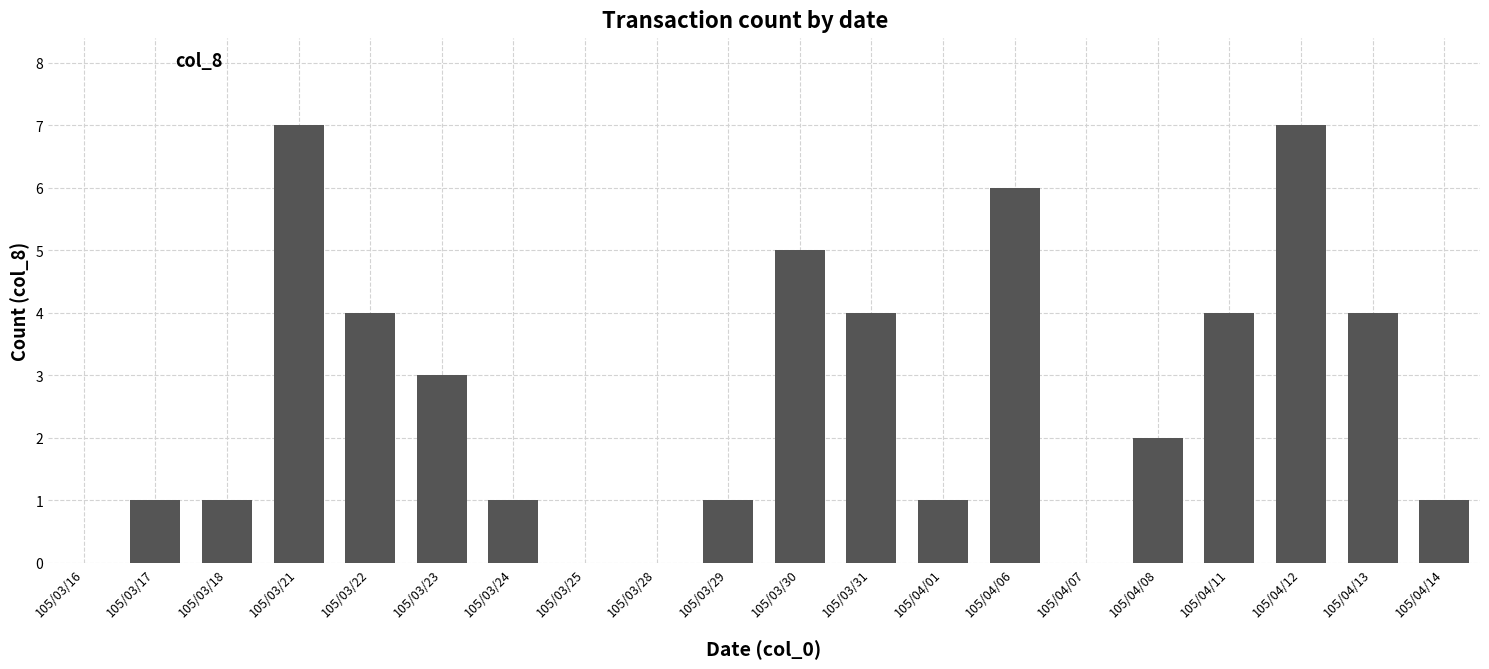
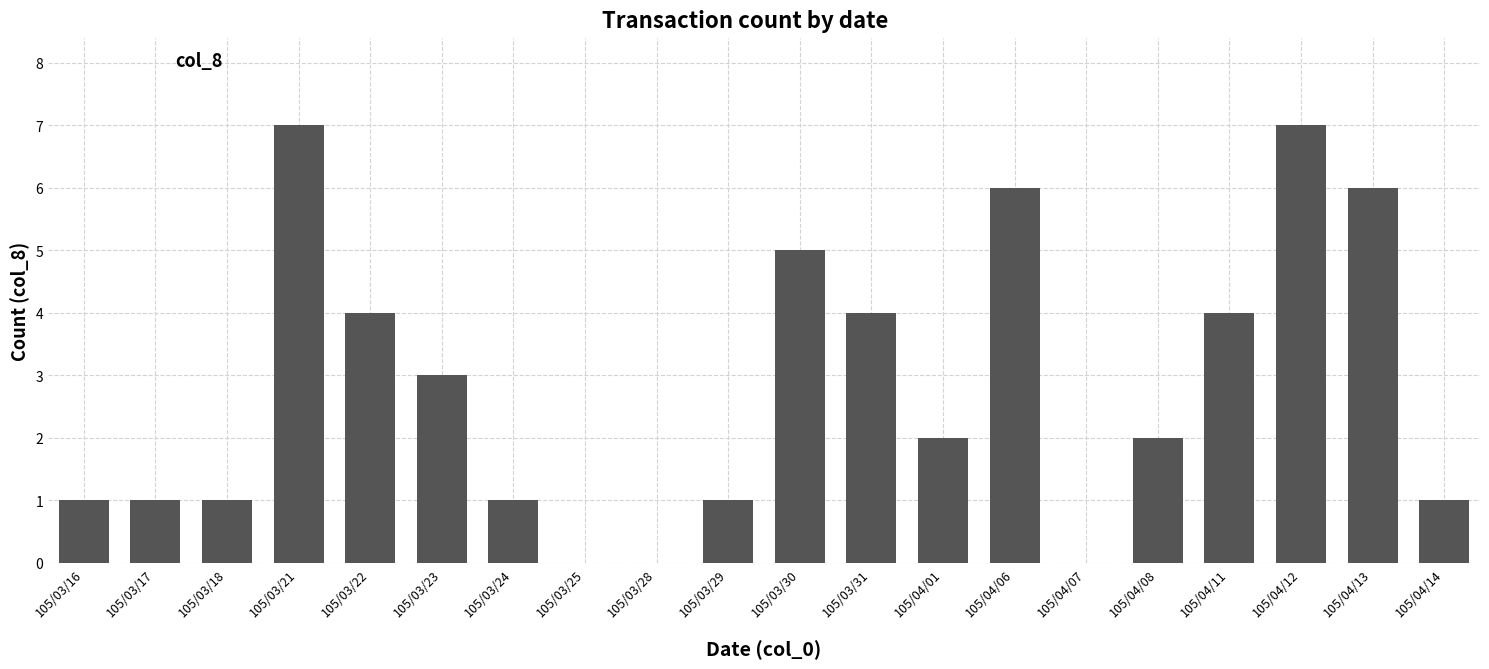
  {
-   "105/03/16": 0,
+   "105/03/16": 1,
    "105/03/17": 1,
    "105/03/18": 1,
    "105/03/21": 7,
    "105/03/22": 4,
    "105/03/23": 3,
    "105/03/24": 1,
    "105/03/25": 0,
    "105/03/28": 0,
    "105/03/29": 1,
    "105/03/30": 5,
    "105/03/31": 4,
-   "105/04/01": 1,
+   "105/04/01": 2,
    "105/04/06": 6,
    "105/04/07": 0,
    "105/04/08": 2,
    "105/04/11": 4,
    "105/04/12": 7,
-   "105/04/13": 4,
+   "105/04/13": 6,
    "105/04/14": 1
  }
